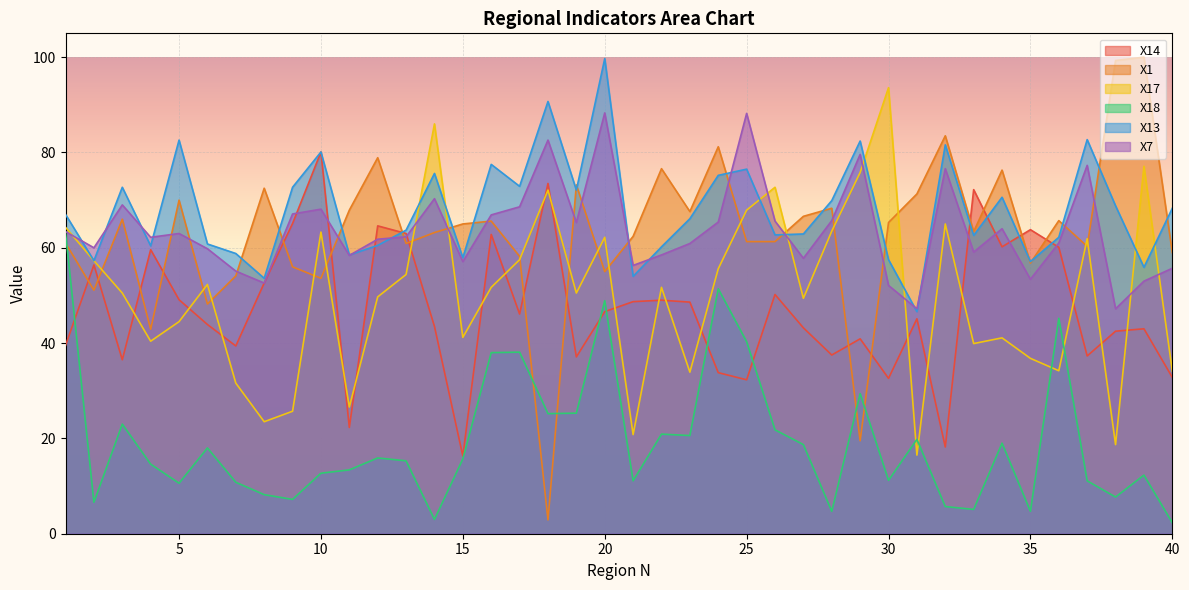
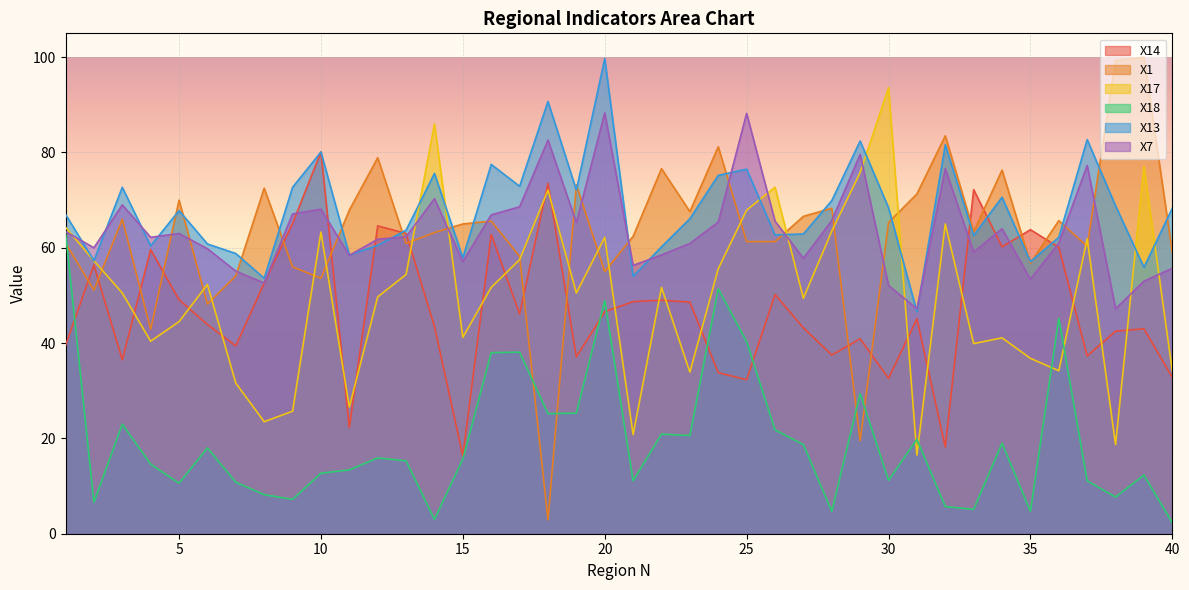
  {
    "X17": {
      "5": 45,
      "10": 63,
      "15": 41,
      "20": 62,
      "25": 68,
      "30": 94,
      "35": 37,
      "40": 34
    },
    "X18": {
      "5": 11,
      "10": 13,
      "15": 16,
      "20": 49,
      "25": 40,
      "30": 11,
      "35": 5,
      "40": 2
    },
    "X13": {
-     "5": 83,
+     "5": 68,
      "15": 58,
      "20": 100,
      "25": 77,
-     "30": 58,
+     "30": 68,
      "40": 68
    },
    "X7": {
      "5": 63,
      "10": 68,
      "15": 57,
      "20": 88,
      "25": 88,
      "30": 52,
      "35": 53,
      "40": 56
    }
  }
